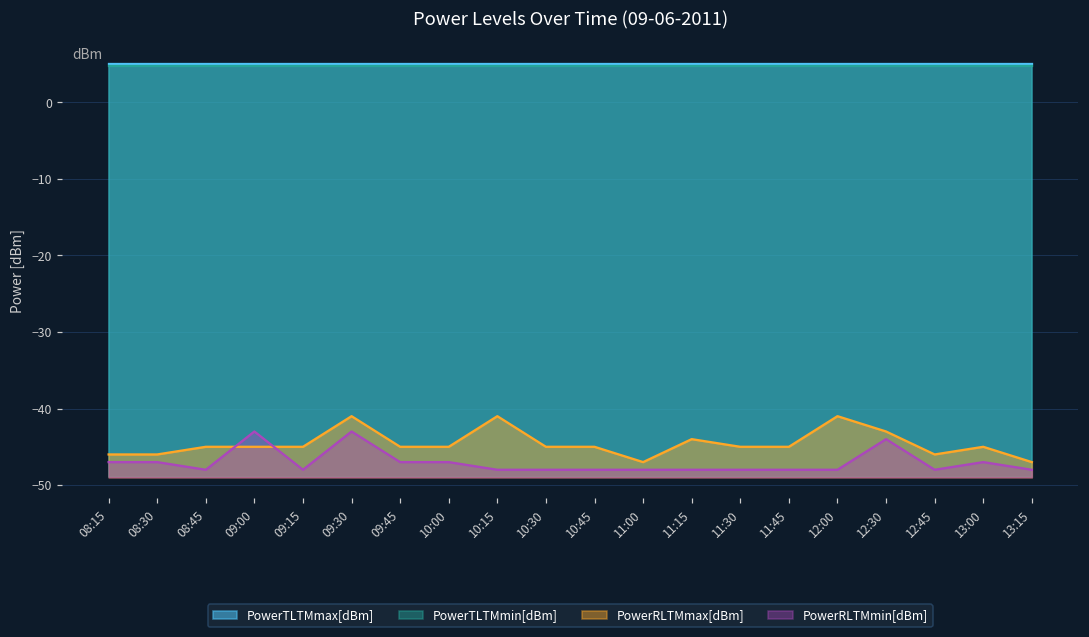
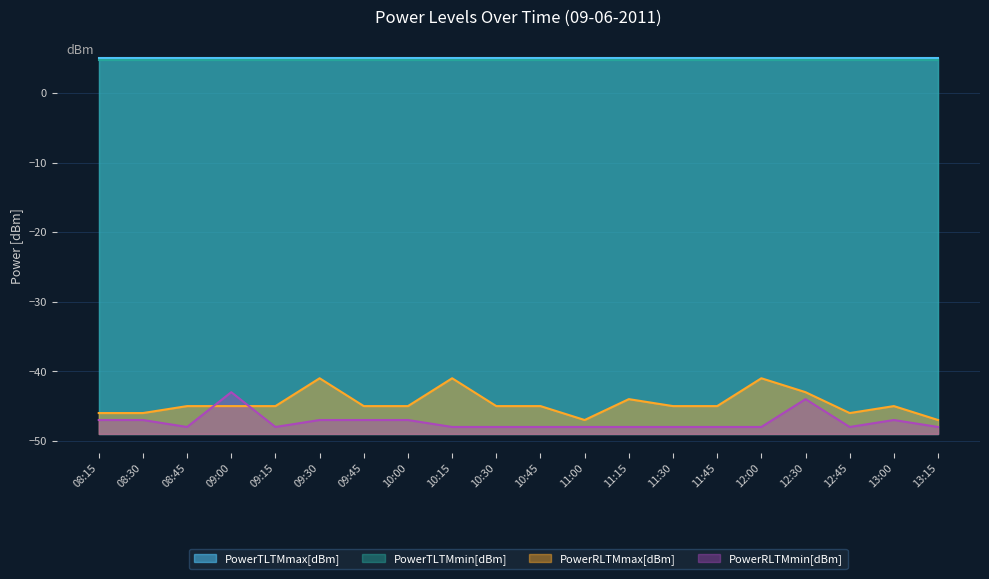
  {
    "PowerRLTMmax[dBm]": {
      "08:15": -46,
      "08:30": -46,
      "08:45": -45,
      "09:00": -45,
      "09:15": -45,
      "09:30": -41,
      "09:45": -45,
      "10:00": -45,
      "10:15": -41,
      "10:30": -45,
      "10:45": -45,
      "11:00": -47,
      "11:15": -44,
      "11:30": -45,
      "11:45": -45,
      "12:00": -41,
      "12:30": -43,
      "12:45": -46,
      "13:00": -45,
      "13:15": -47
    },
    "PowerRLTMmin[dBm]": {
      "08:15": -47,
      "08:30": -47,
      "08:45": -48,
      "09:00": -43,
      "09:15": -48,
-     "09:30": -43,
+     "09:30": -47,
      "09:45": -47,
      "10:00": -47,
      "10:15": -48,
      "10:30": -48,
      "10:45": -48,
      "11:00": -48,
      "11:15": -48,
      "11:30": -48,
      "11:45": -48,
      "12:00": -48,
      "12:30": -44,
      "12:45": -48,
      "13:00": -47,
      "13:15": -48
    }
  }
